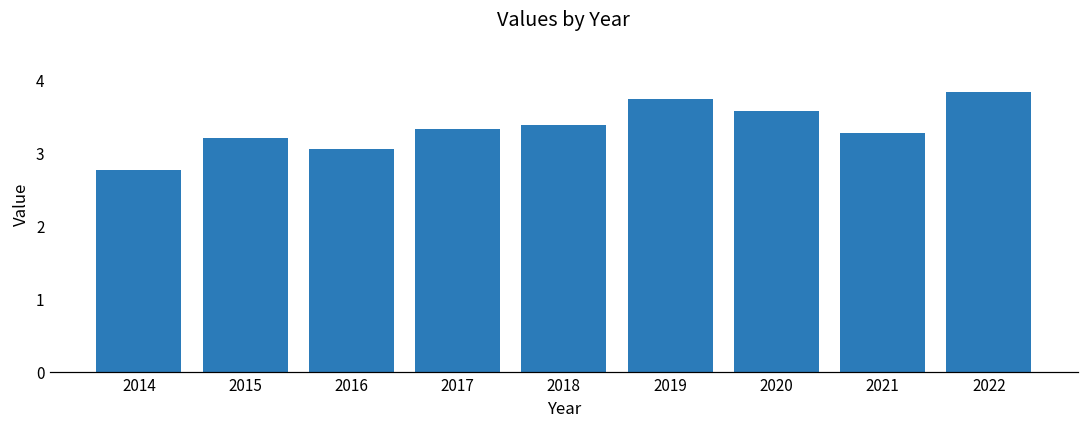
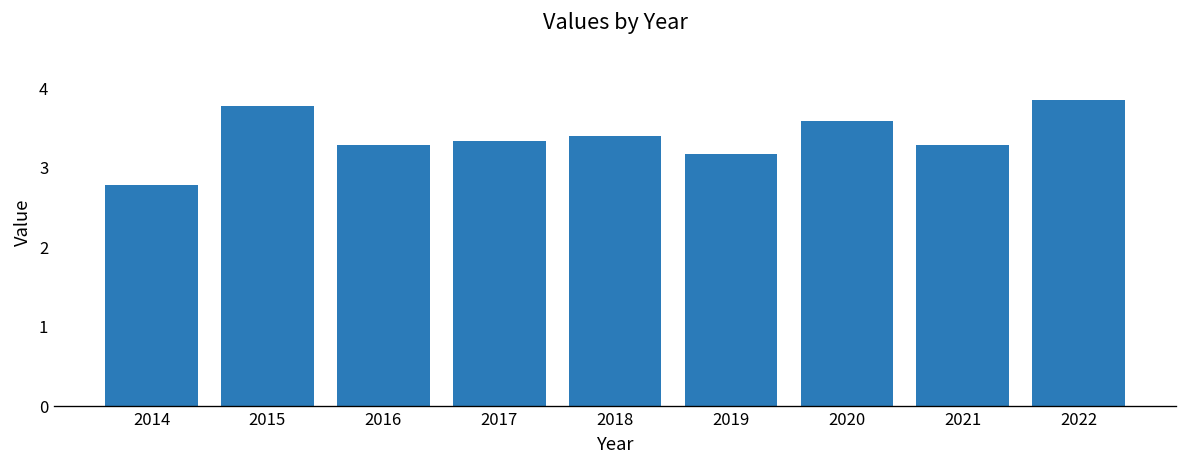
  {
    "2014": 2.8,
-   "2015": 3.2,
-   "2016": 3.1,
+   "2015": 3.8,
+   "2016": 3.3,
    "2017": 3.3,
    "2018": 3.4,
-   "2019": 3.8,
+   "2019": 3.2,
    "2020": 3.6,
    "2021": 3.3,
    "2022": 3.9
  }
